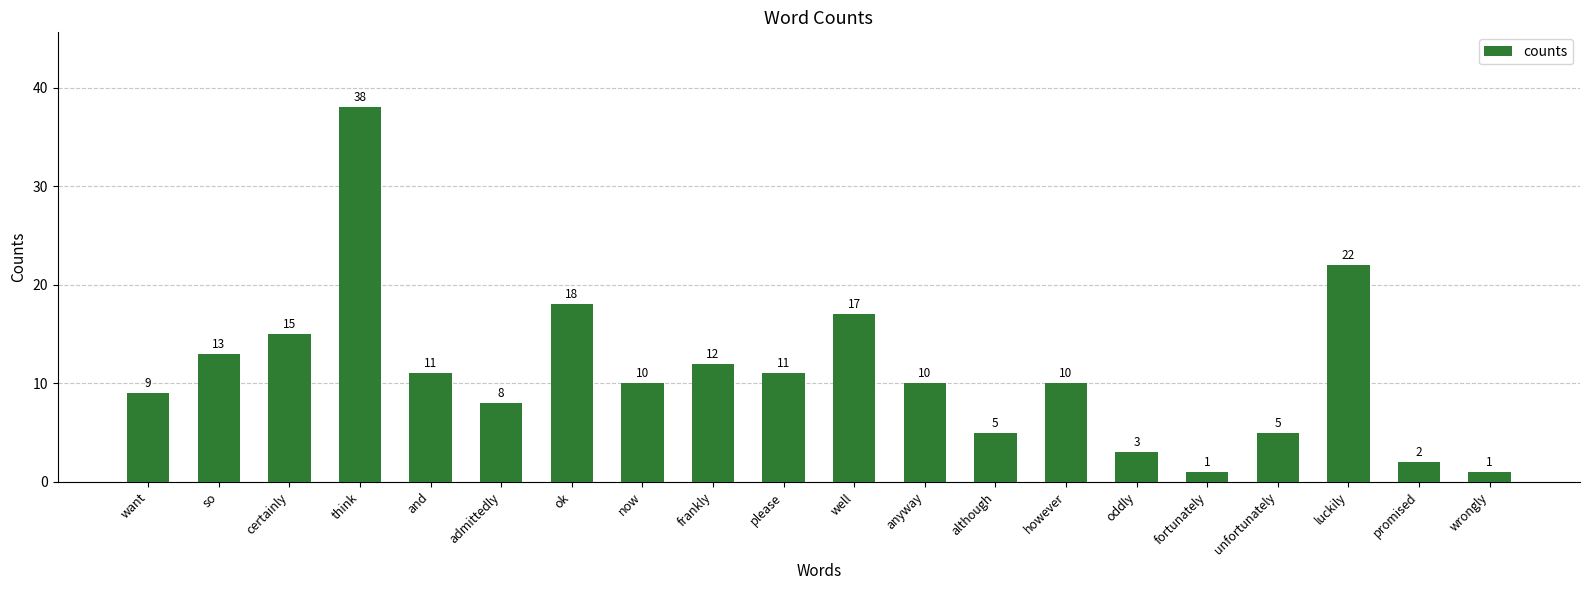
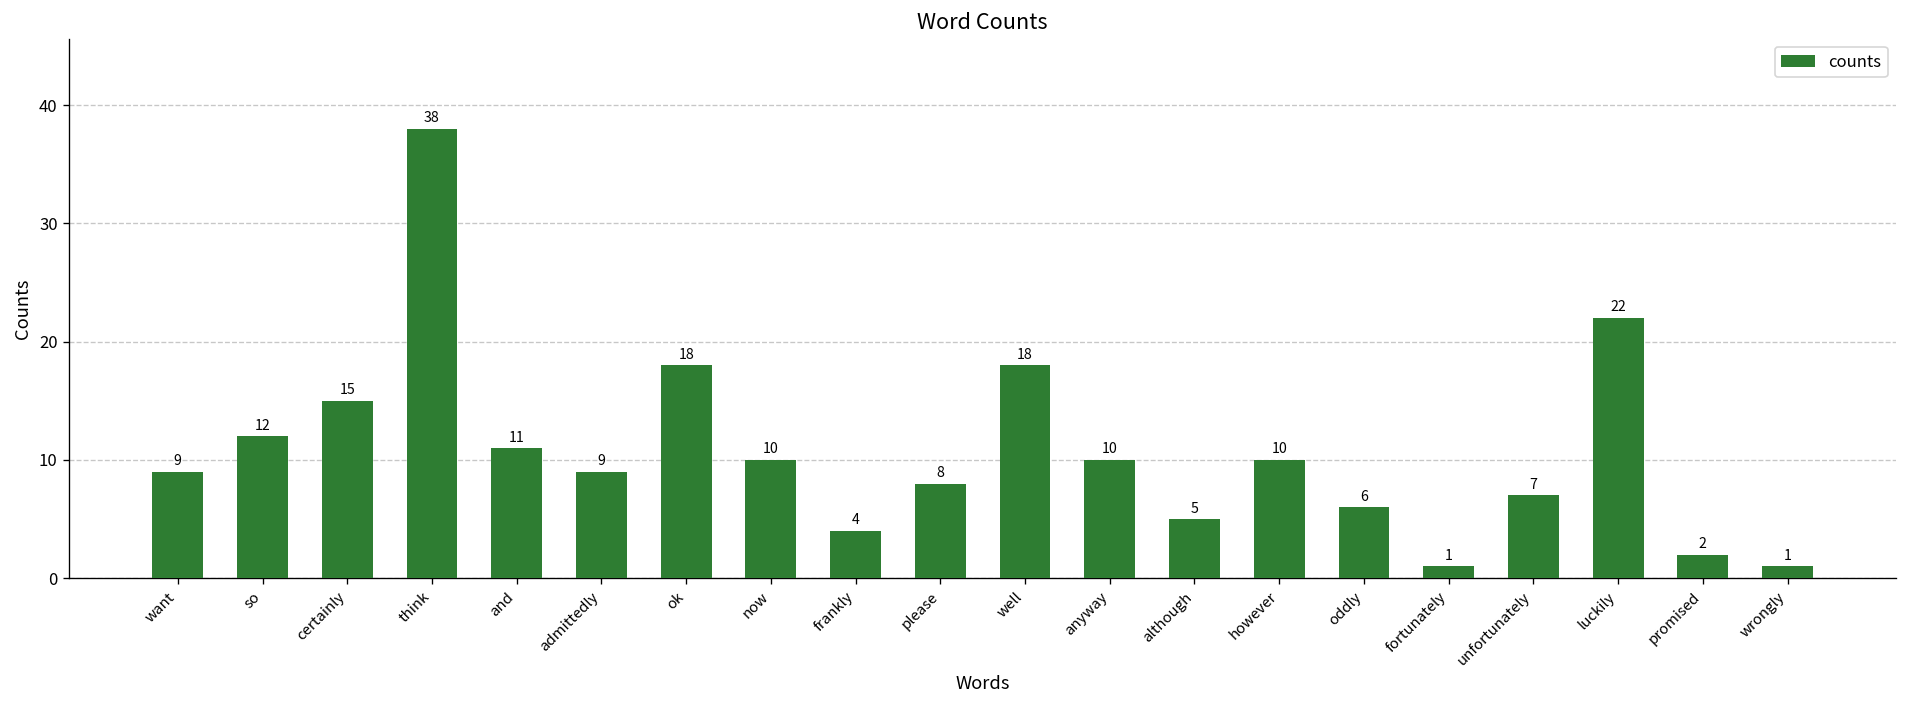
  {
    "want": 9,
-   "so": 13,
+   "so": 12,
    "certainly": 15,
    "think": 38,
    "and": 11,
-   "admittedly": 8,
+   "admittedly": 9,
    "ok": 18,
    "now": 10,
-   "frankly": 12,
-   "please": 11,
-   "well": 17,
+   "frankly": 4,
+   "please": 8,
+   "well": 18,
    "anyway": 10,
    "although": 5,
    "however": 10,
-   "oddly": 3,
+   "oddly": 6,
    "fortunately": 1,
-   "unfortunately": 5,
+   "unfortunately": 7,
    "luckily": 22,
    "promised": 2,
    "wrongly": 1
  }
